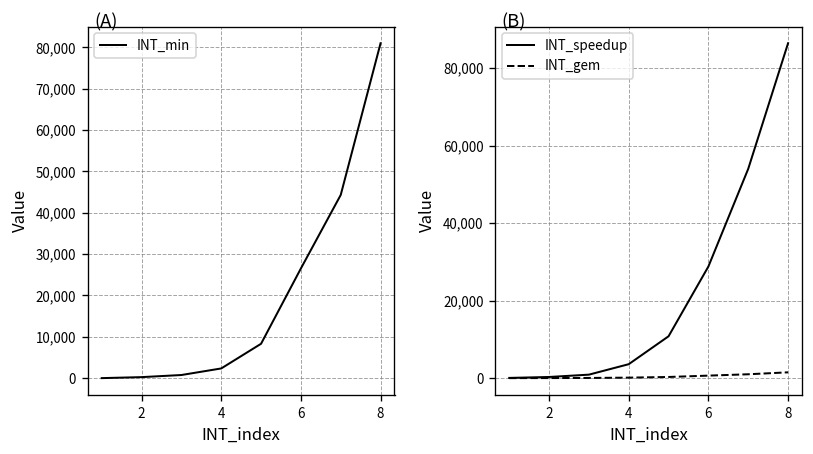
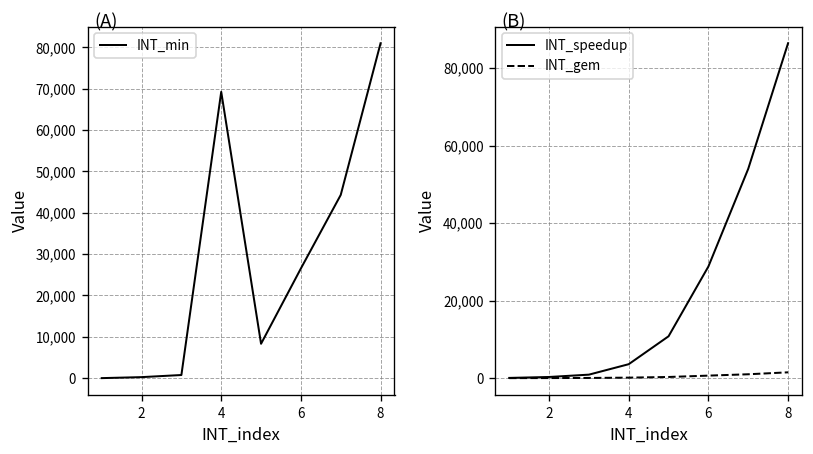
  {
    "(A)": {
      "2": "0",
-     "4": "2,000",
+     "4": "69,000",
      "6": "27,000",
      "8": "81,000"
    }
  }
